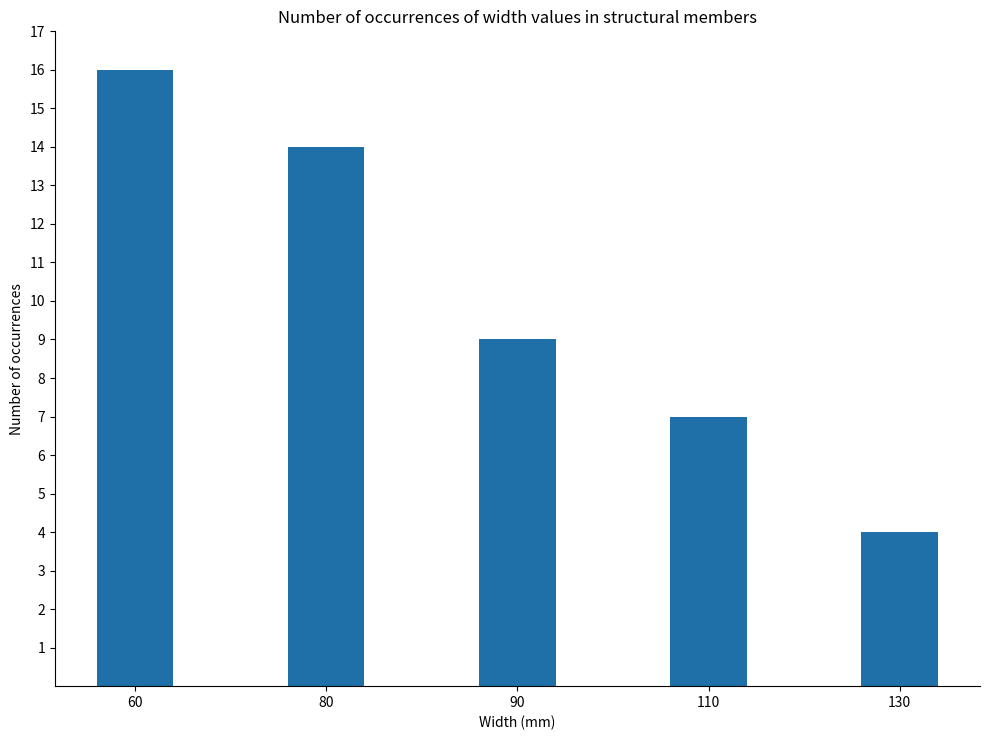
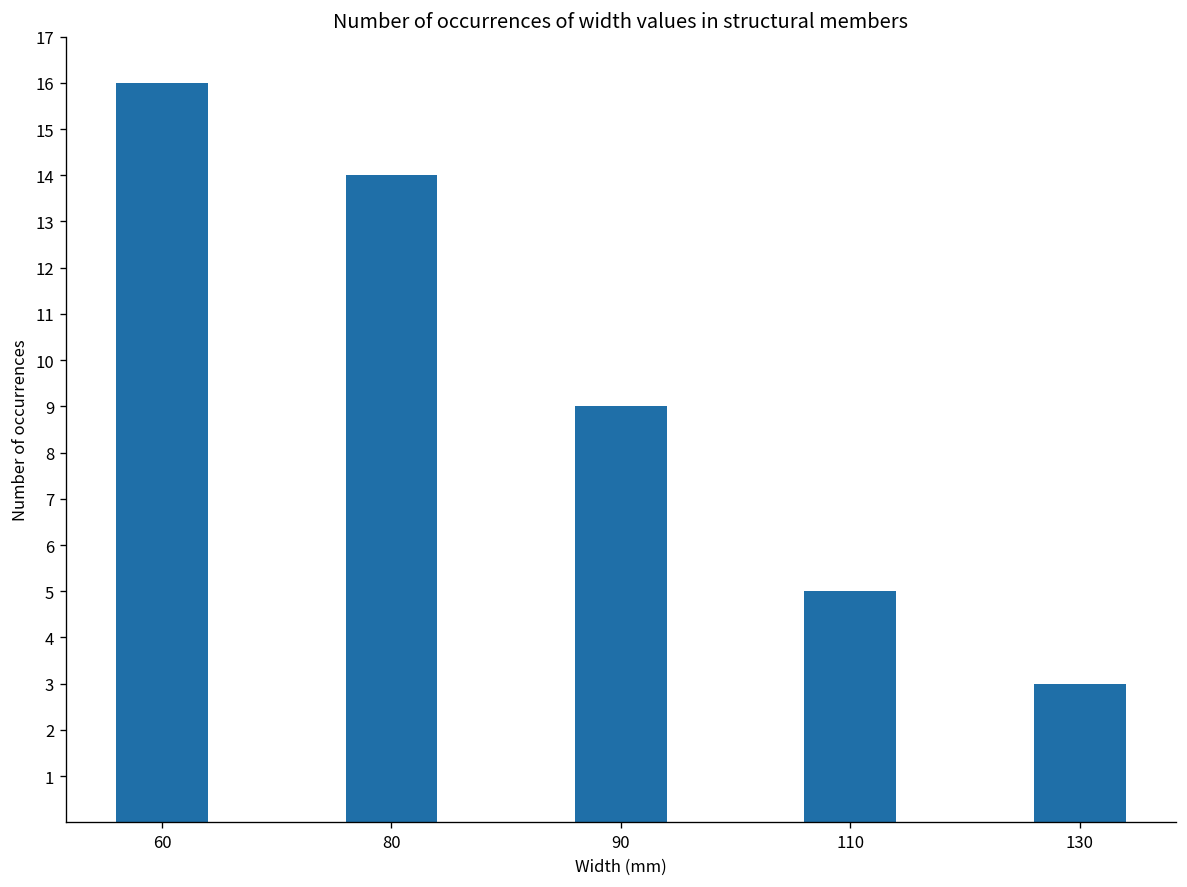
  {
    "60": 16,
    "80": 14,
    "90": 9,
-   "110": 7,
-   "130": 4
+   "110": 5,
+   "130": 3
  }
